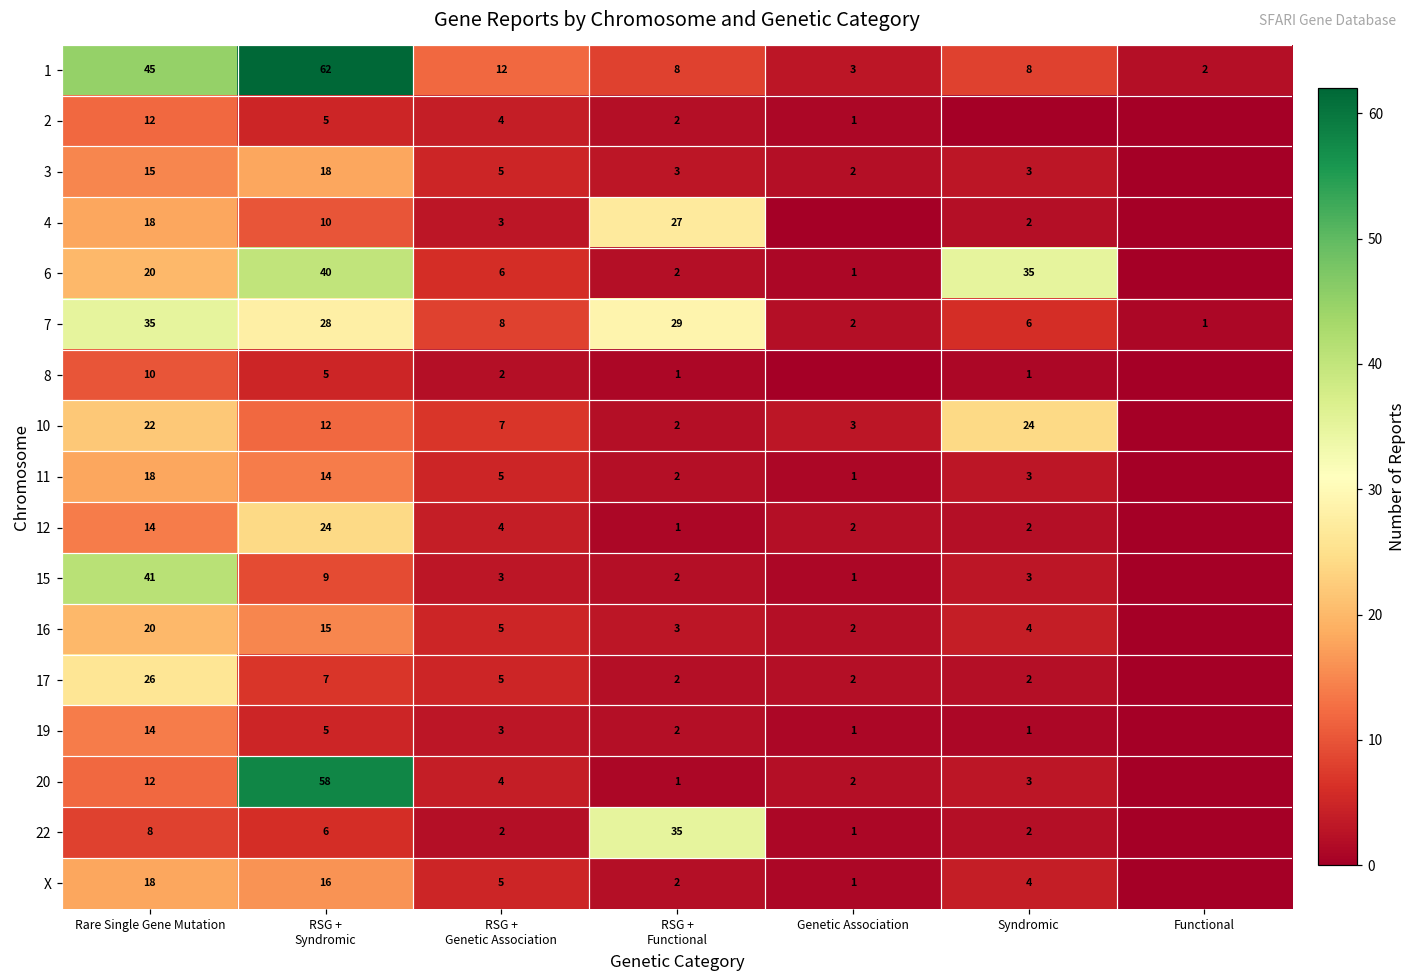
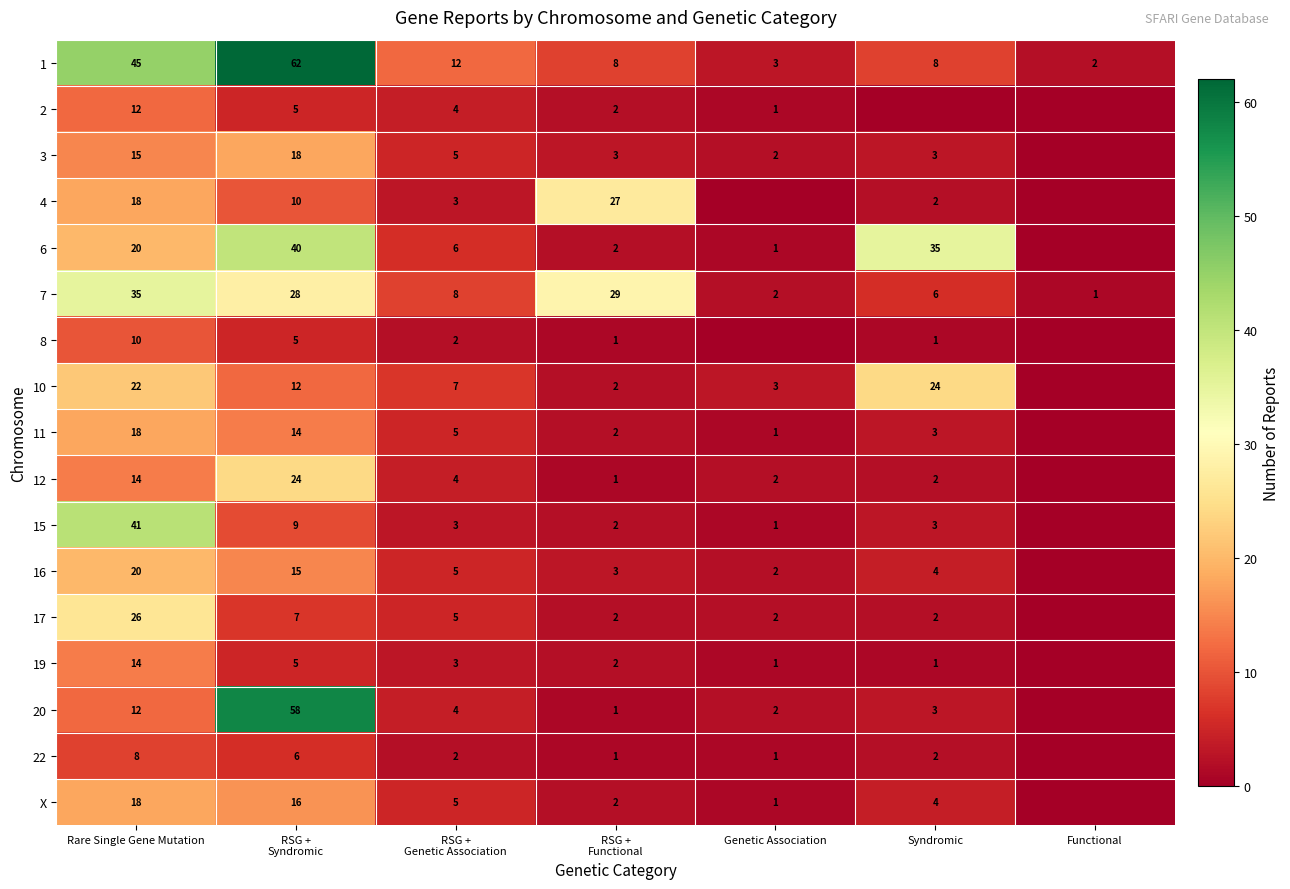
  {
    "1": {
      "Rare Single Gene Mutation": 45,
      "RSG + Syndromic": 62,
      "RSG + Genetic Association": 12,
      "RSG + Functional": 8,
      "Genetic Association": 3,
      "Syndromic": 8,
      "Functional": 2
    },
    "2": {
      "Rare Single Gene Mutation": 12,
      "RSG + Syndromic": 5,
      "RSG + Genetic Association": 4,
      "RSG + Functional": 2,
      "Genetic Association": 1
    },
    "3": {
      "Rare Single Gene Mutation": 15,
      "RSG + Syndromic": 18,
      "RSG + Genetic Association": 5,
      "RSG + Functional": 3,
      "Genetic Association": 2,
      "Syndromic": 3
    },
    "4": {
      "Rare Single Gene Mutation": 18,
      "RSG + Syndromic": 10,
      "RSG + Genetic Association": 3,
      "RSG + Functional": 27,
      "Syndromic": 2
    },
    "6": {
      "Rare Single Gene Mutation": 20,
      "RSG + Syndromic": 40,
      "RSG + Genetic Association": 6,
      "RSG + Functional": 2,
      "Genetic Association": 1,
      "Syndromic": 35
    },
    "7": {
      "Rare Single Gene Mutation": 35,
      "RSG + Syndromic": 28,
      "RSG + Genetic Association": 8,
      "RSG + Functional": 29,
      "Genetic Association": 2,
      "Syndromic": 6,
      "Functional": 1
    },
    "8": {
      "Rare Single Gene Mutation": 10,
      "RSG + Syndromic": 5,
      "RSG + Genetic Association": 2,
      "RSG + Functional": 1,
      "Syndromic": 1
    },
    "10": {
      "Rare Single Gene Mutation": 22,
      "RSG + Syndromic": 12,
      "RSG + Genetic Association": 7,
      "RSG + Functional": 2,
      "Genetic Association": 3,
      "Syndromic": 24
    },
    "11": {
      "Rare Single Gene Mutation": 18,
      "RSG + Syndromic": 14,
      "RSG + Genetic Association": 5,
      "RSG + Functional": 2,
      "Genetic Association": 1,
      "Syndromic": 3
    },
    "12": {
      "Rare Single Gene Mutation": 14,
      "RSG + Syndromic": 24,
      "RSG + Genetic Association": 4,
      "RSG + Functional": 1,
      "Genetic Association": 2,
      "Syndromic": 2
    },
    "15": {
      "Rare Single Gene Mutation": 41,
      "RSG + Syndromic": 9,
      "RSG + Genetic Association": 3,
      "RSG + Functional": 2,
      "Genetic Association": 1,
      "Syndromic": 3
    },
    "16": {
      "Rare Single Gene Mutation": 20,
      "RSG + Syndromic": 15,
      "RSG + Genetic Association": 5,
      "RSG + Functional": 3,
      "Genetic Association": 2,
      "Syndromic": 4
    },
    "17": {
      "Rare Single Gene Mutation": 26,
      "RSG + Syndromic": 7,
      "RSG + Genetic Association": 5,
      "RSG + Functional": 2,
      "Genetic Association": 2,
      "Syndromic": 2
    },
    "19": {
      "Rare Single Gene Mutation": 14,
      "RSG + Syndromic": 5,
      "RSG + Genetic Association": 3,
      "RSG + Functional": 2,
      "Genetic Association": 1,
      "Syndromic": 1
    },
    "20": {
      "Rare Single Gene Mutation": 12,
      "RSG + Syndromic": 58,
      "RSG + Genetic Association": 4,
      "RSG + Functional": 1,
      "Genetic Association": 2,
      "Syndromic": 3
    },
    "22": {
      "Rare Single Gene Mutation": 8,
      "RSG + Syndromic": 6,
      "RSG + Genetic Association": 2,
-     "RSG + Functional": 35,
+     "RSG + Functional": 1,
      "Genetic Association": 1,
      "Syndromic": 2
    },
    "X": {
      "Rare Single Gene Mutation": 18,
      "RSG + Syndromic": 16,
      "RSG + Genetic Association": 5,
      "RSG + Functional": 2,
      "Genetic Association": 1,
      "Syndromic": 4
    }
  }
